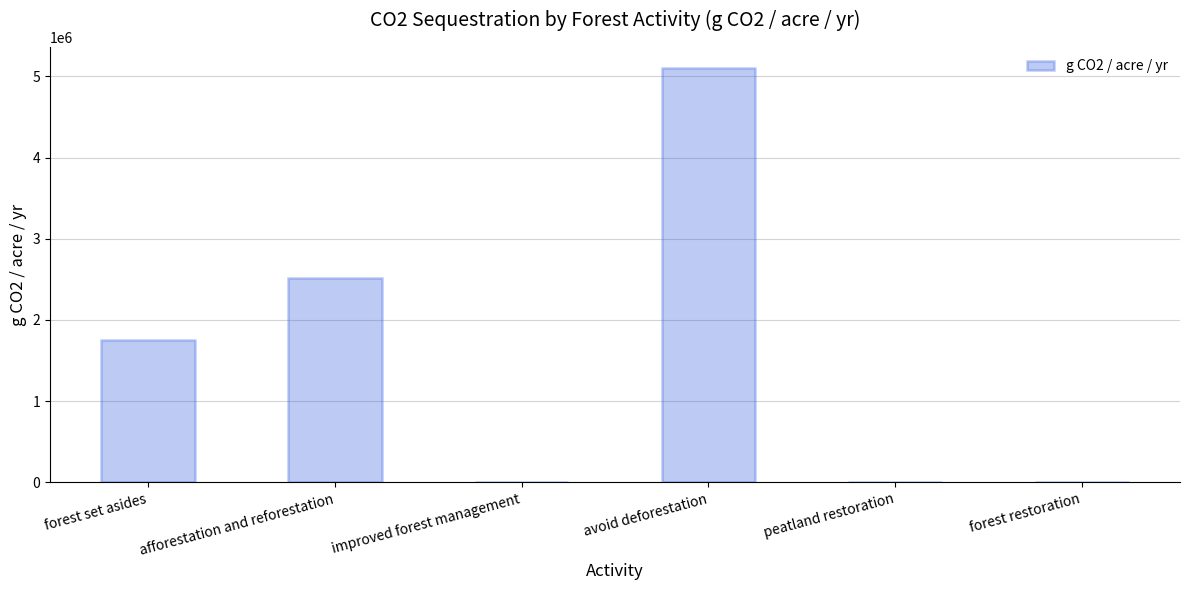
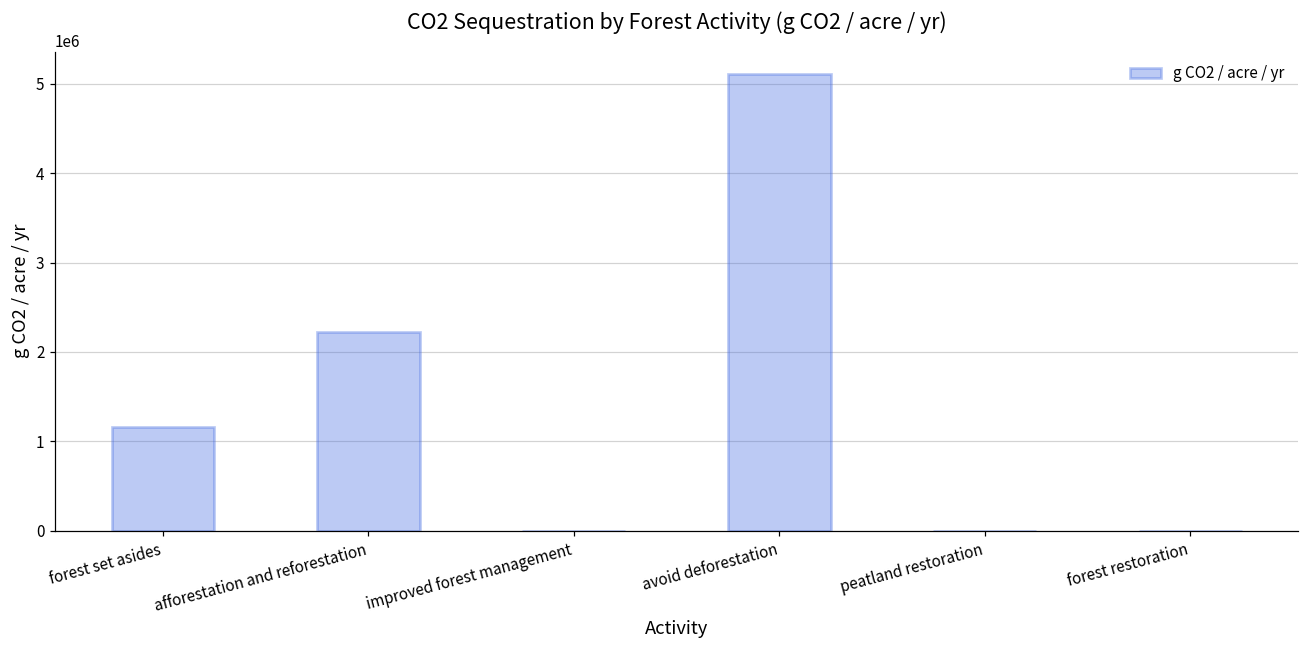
  {
-   "forest set asides": 1700000,
-   "afforestation and reforestation": 2500000,
+   "forest set asides": 1200000,
+   "afforestation and reforestation": 2200000,
    "improved forest management": 0,
    "avoid deforestation": 5100000,
    "peatland restoration": 0,
    "forest restoration": 0
  }
